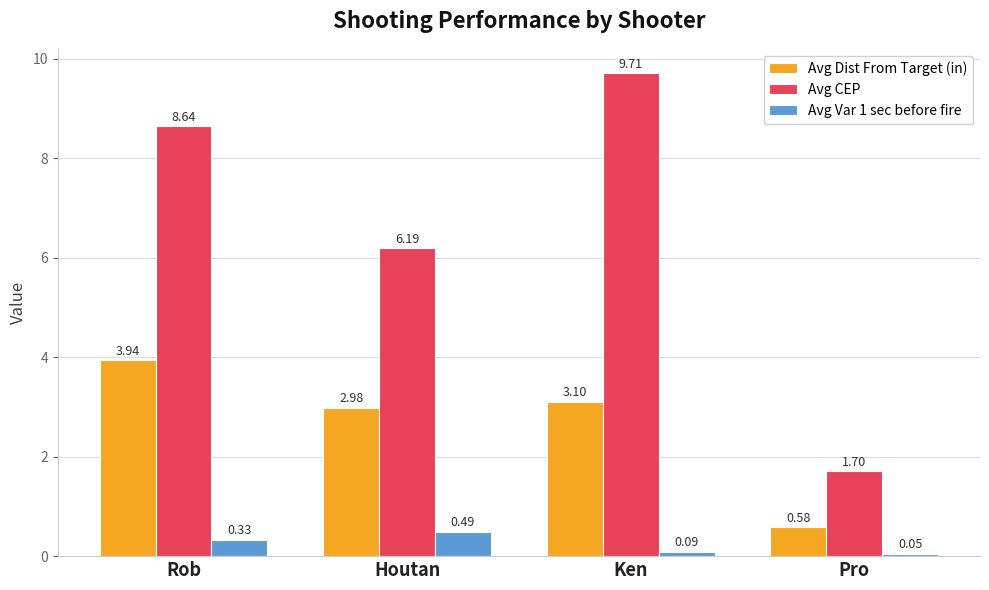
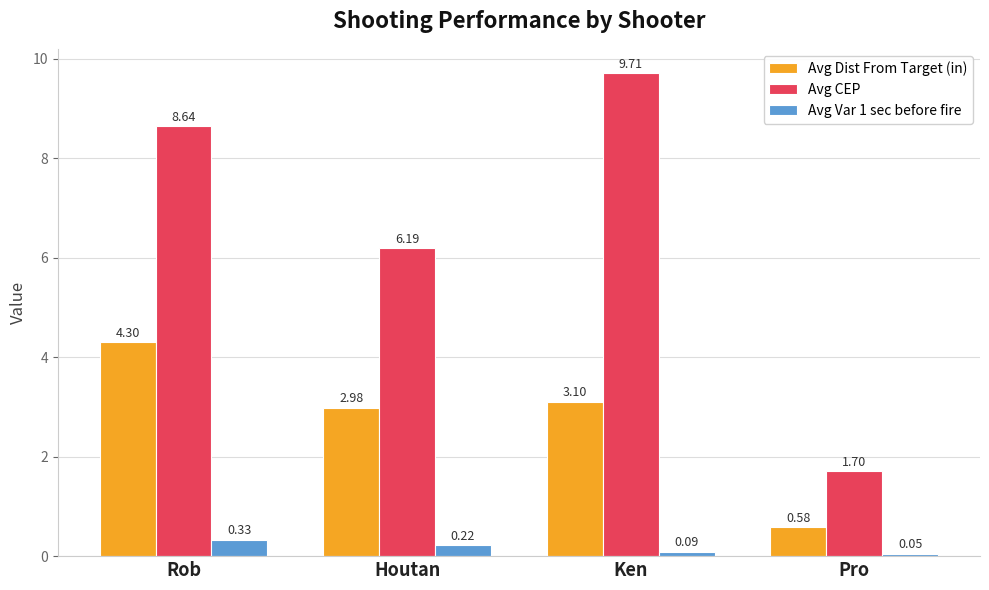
  {
    "Avg Dist From Target (in)": {
-     "Rob": 3.94,
+     "Rob": 4.30,
      "Houtan": 2.98,
      "Ken": 3.10,
      "Pro": 0.58
    },
    "Avg CEP": {
      "Rob": 8.64,
      "Houtan": 6.19,
      "Ken": 9.71,
      "Pro": 1.70
    },
    "Avg Var 1 sec before fire": {
      "Rob": 0.33,
-     "Houtan": 0.49,
+     "Houtan": 0.22,
      "Ken": 0.09,
      "Pro": 0.05
    }
  }
